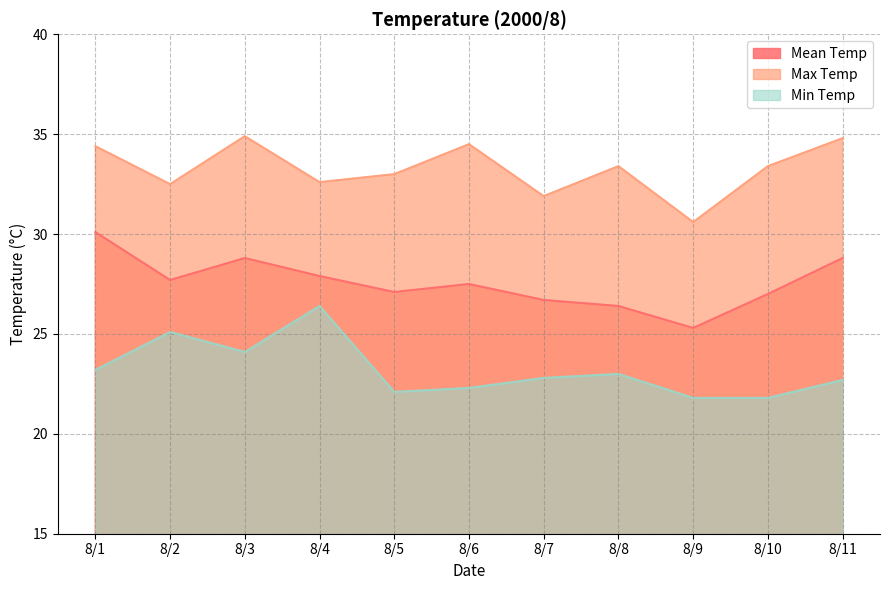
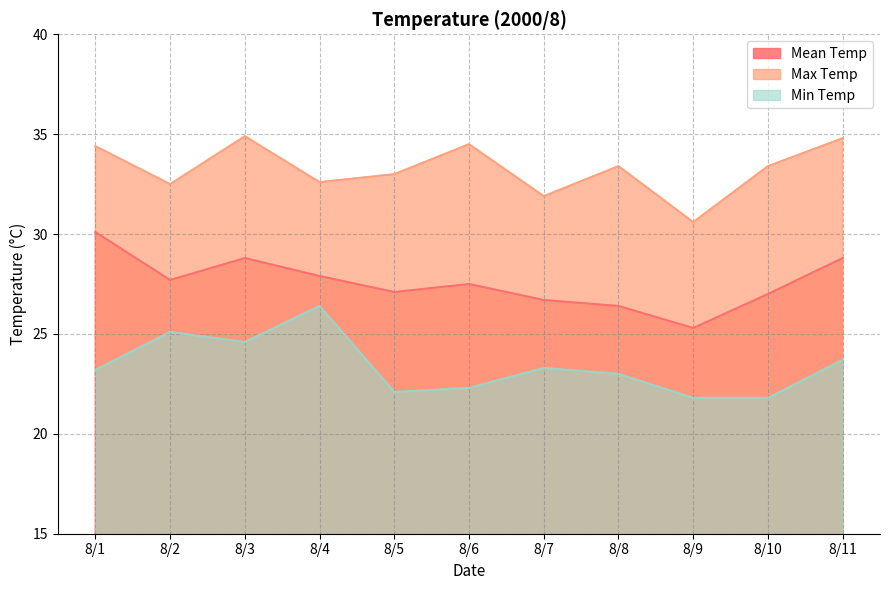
  {
    "Min Temp": {
      "8/1": 23.2,
      "8/2": 25.1,
-     "8/3": 24.1,
+     "8/3": 24.6,
      "8/4": 26.4,
      "8/5": 22.1,
      "8/6": 22.3,
-     "8/7": 22.8,
+     "8/7": 23.3,
      "8/8": 23.0,
      "8/9": 21.8,
      "8/10": 21.8,
-     "8/11": 22.7
+     "8/11": 23.7
    }
  }
